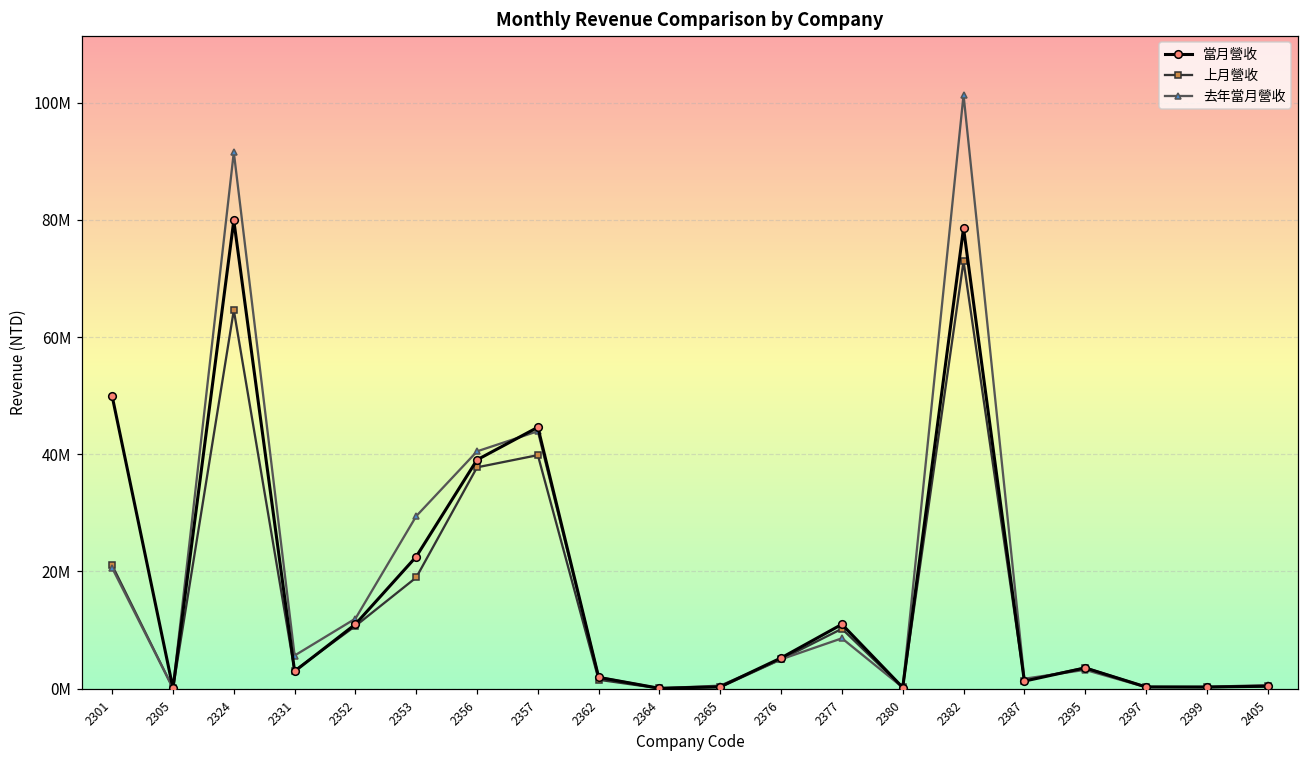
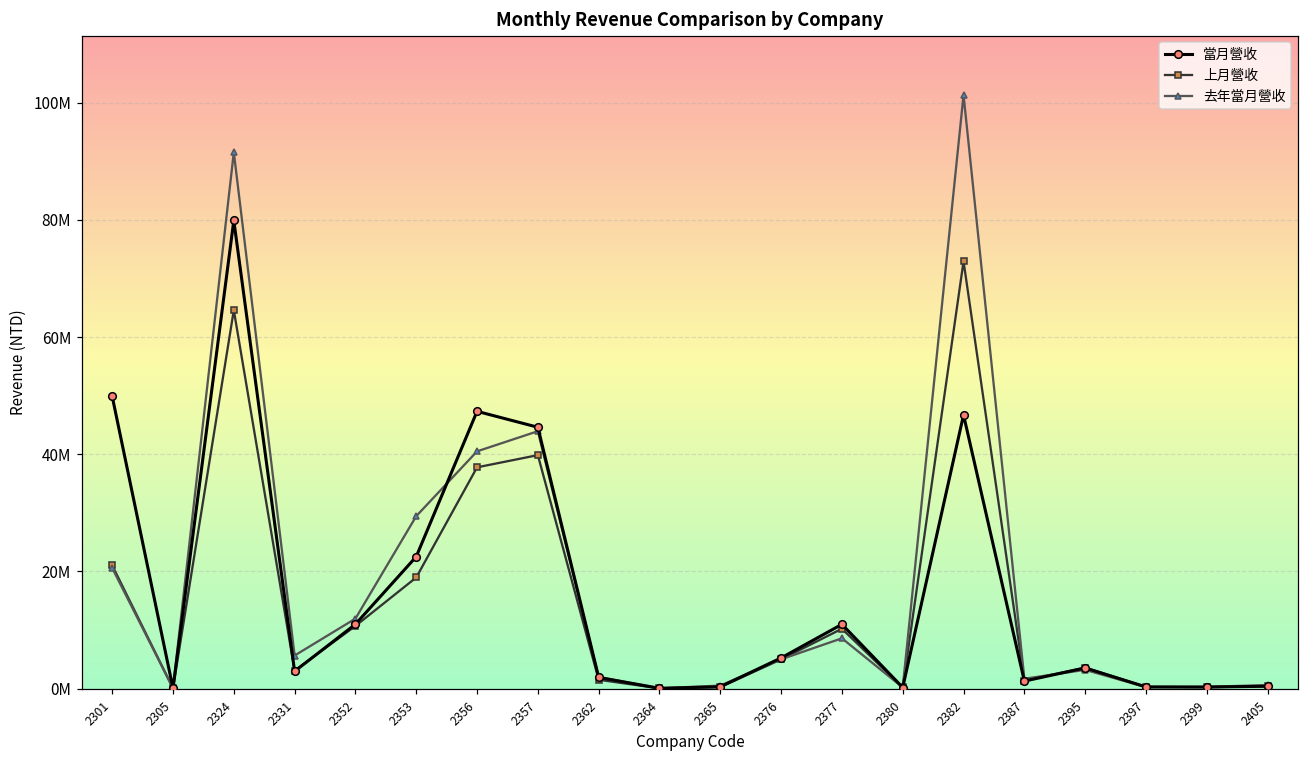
  {
    "當月營收": {
      "2301": 50000000,
      "2324": 80000000,
      "2353": 23000000,
-     "2356": 39000000,
+     "2356": 47000000,
      "2357": 45000000,
      "2377": 11000000,
-     "2382": 79000000
+     "2382": 47000000
    }
  }
